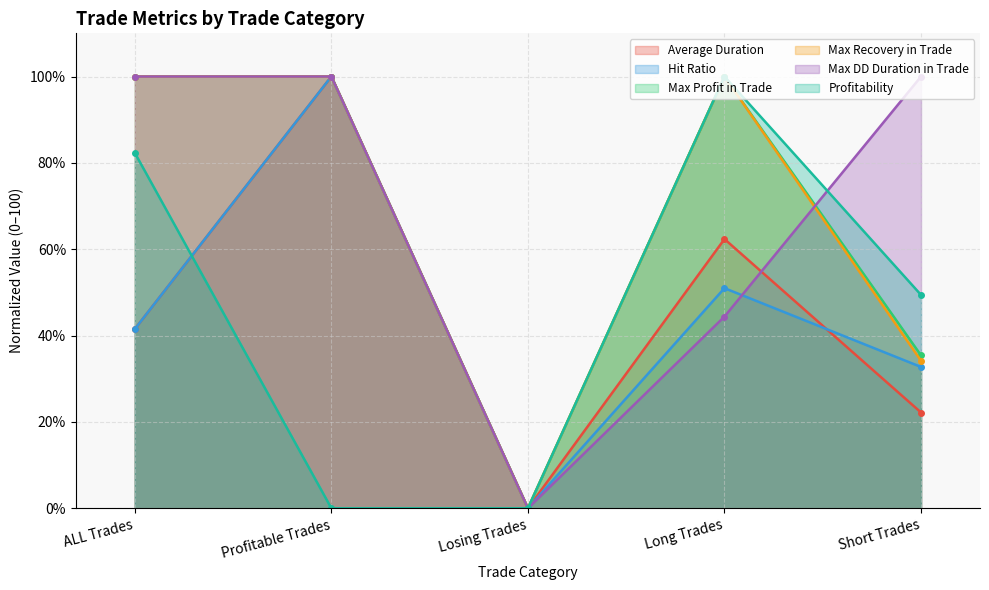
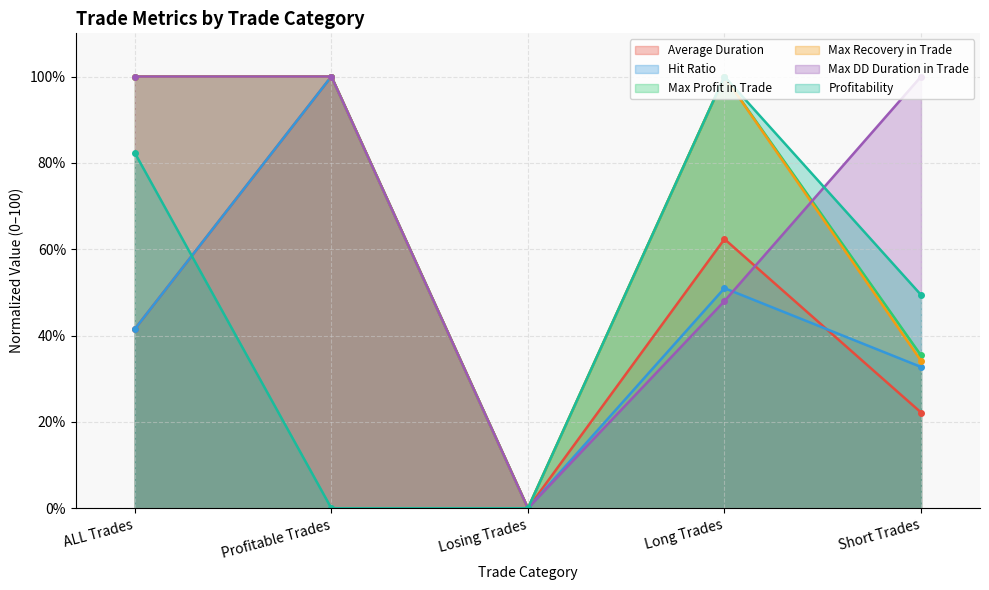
  {
    "Max DD Duration in Trade": {
-     "Long Trades": "44%"
+     "Long Trades": "48%"
    }
  }
